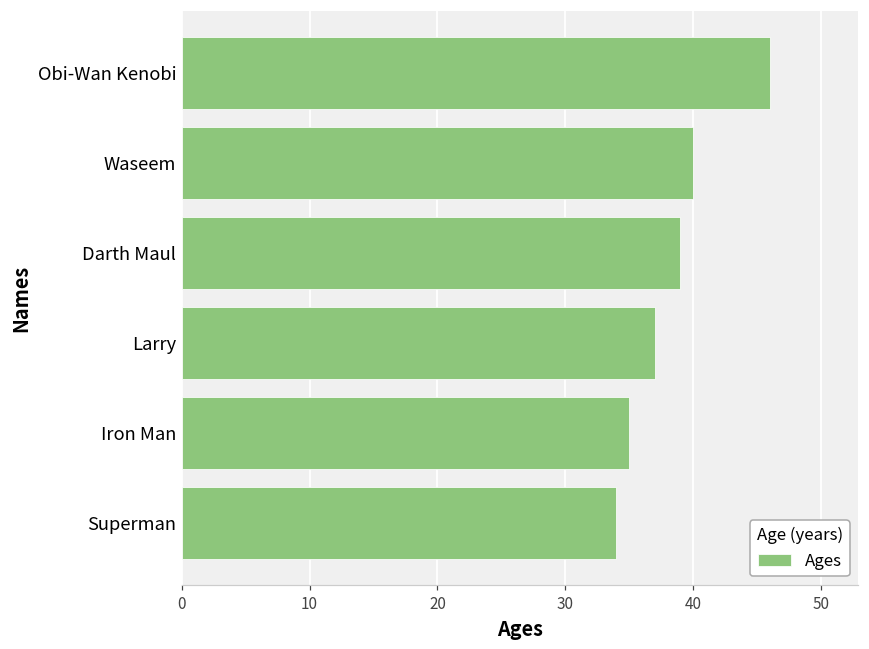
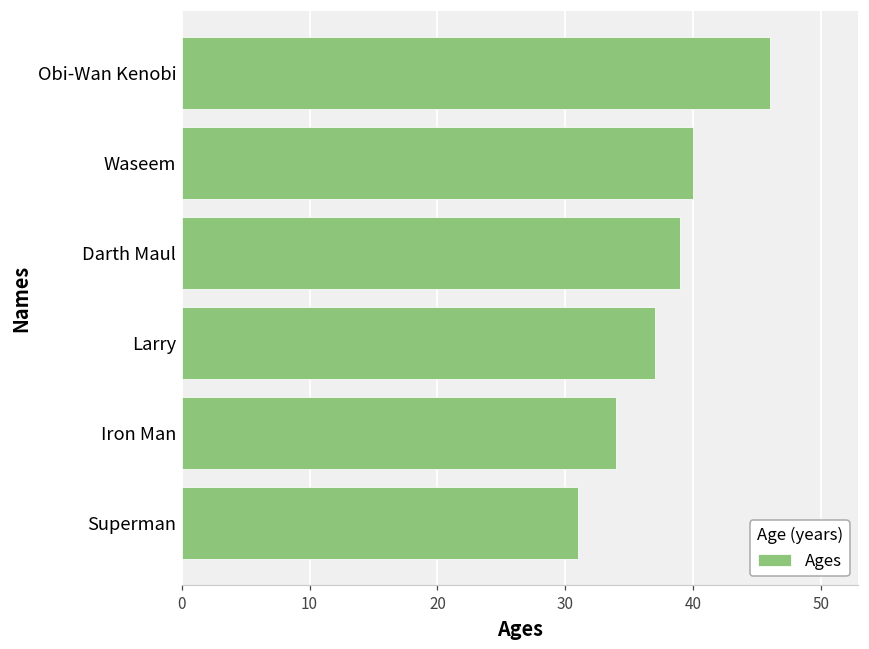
  {
    "Obi-Wan Kenobi": 46,
    "Waseem": 40,
    "Darth Maul": 39,
    "Larry": 37,
-   "Iron Man": 35,
-   "Superman": 34
+   "Iron Man": 34,
+   "Superman": 31
  }
